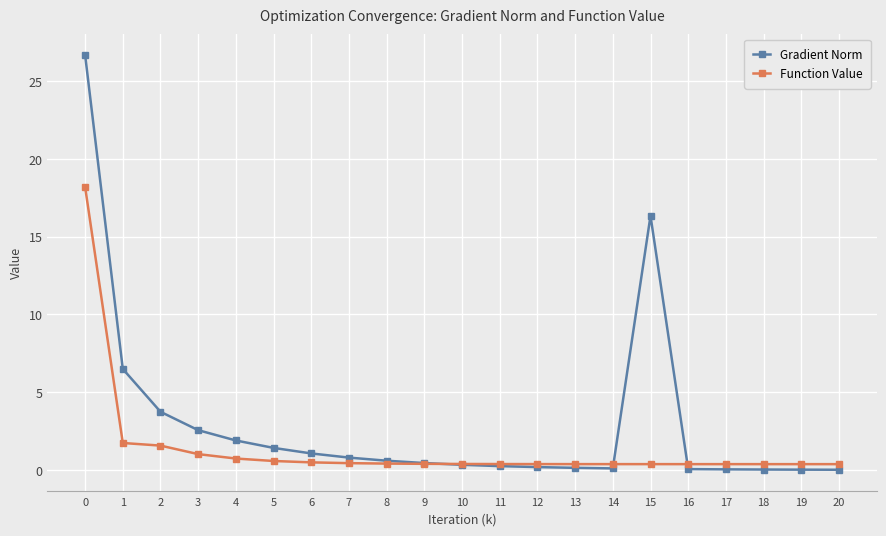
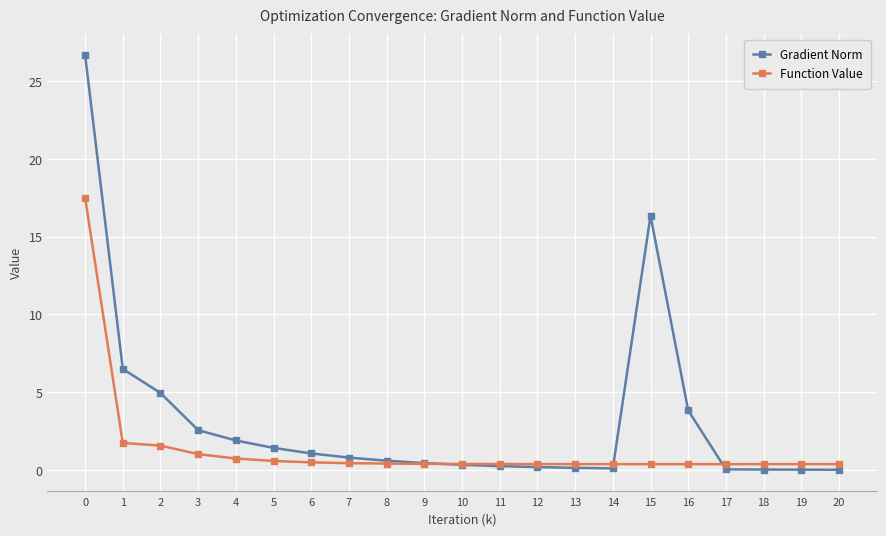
  {
    "Gradient Norm": {
      "0": 26.7,
      "1": 6.5,
-     "2": 3.7,
+     "2": 5.0,
      "3": 2.6,
      "4": 1.9,
      "5": 1.4,
      "6": 1.1,
      "7": 0.8,
      "8": 0.6,
      "12": 0.2,
      "13": 0.1,
      "14": 0.1,
      "15": 16.3,
-     "16": 0.1,
+     "16": 3.8,
      "17": 0.0,
      "18": 0.0,
      "19": 0.0,
      "20": 0.0
    },
    "Function Value": {
-     "0": 18.2,
+     "0": 17.5,
      "1": 1.7,
      "2": 1.6,
      "3": 1.0,
      "4": 0.7,
      "5": 0.6,
      "6": 0.5,
      "7": 0.4,
      "8": 0.4,
      "12": 0.4,
      "13": 0.4,
      "14": 0.4,
      "15": 0.4,
      "16": 0.4,
      "17": 0.4,
      "18": 0.4,
      "19": 0.4,
      "20": 0.4
    }
  }
